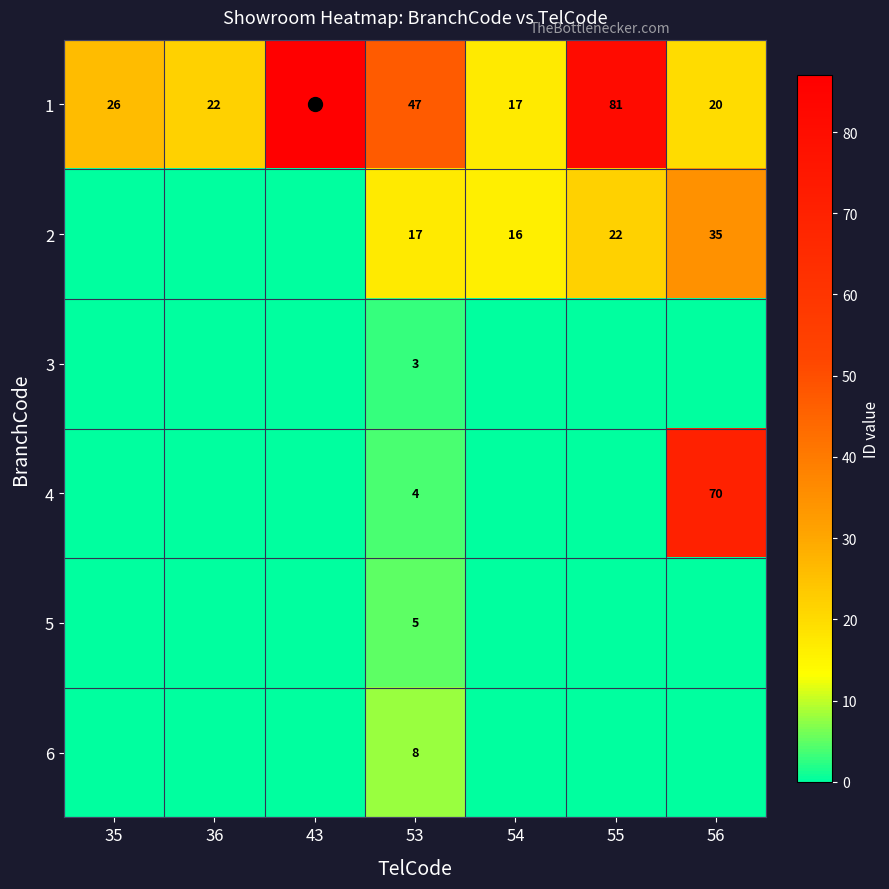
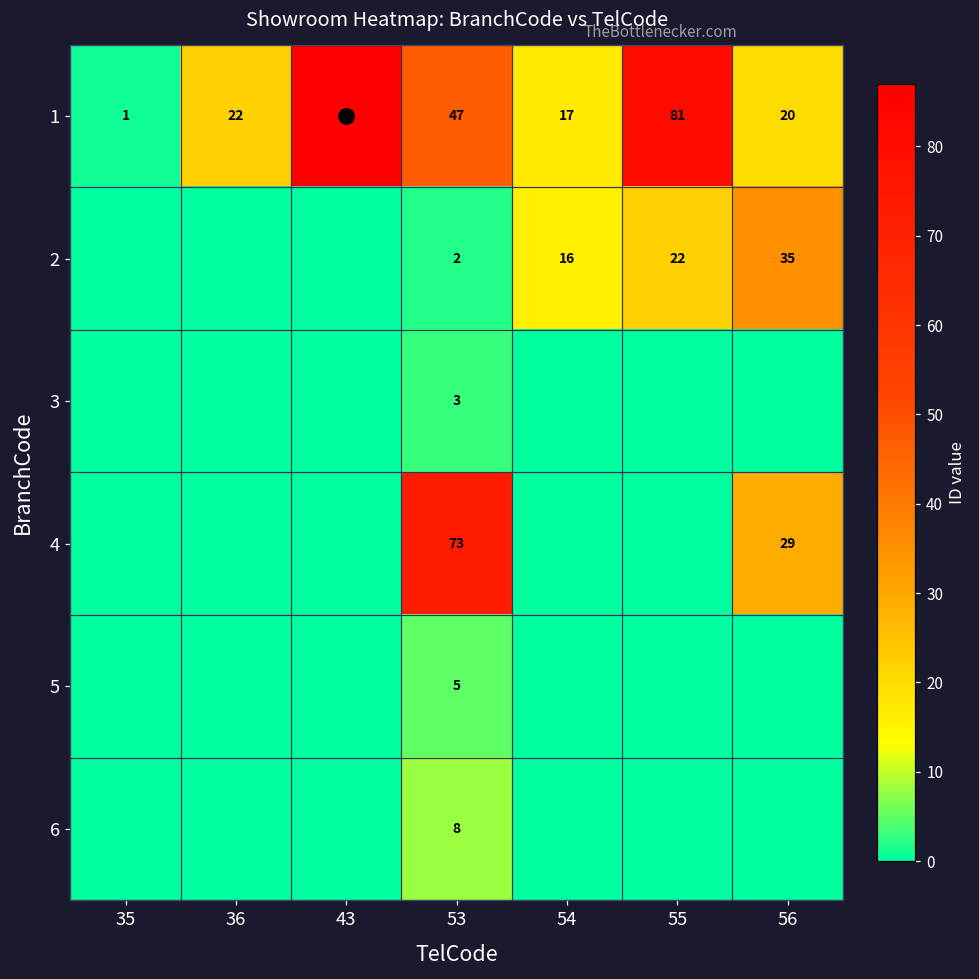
  {
    "1": {
-     "35": 26,
+     "35": 1,
      "36": 22,
      "53": 47,
      "54": 17,
      "55": 81,
      "56": 20
    },
    "2": {
-     "53": 17,
+     "53": 2,
      "54": 16,
      "55": 22,
      "56": 35
    },
    "3": {
      "53": 3
    },
    "4": {
-     "53": 4,
-     "56": 70
+     "53": 73,
+     "56": 29
    },
    "5": {
      "53": 5
    },
    "6": {
      "53": 8
    }
  }
